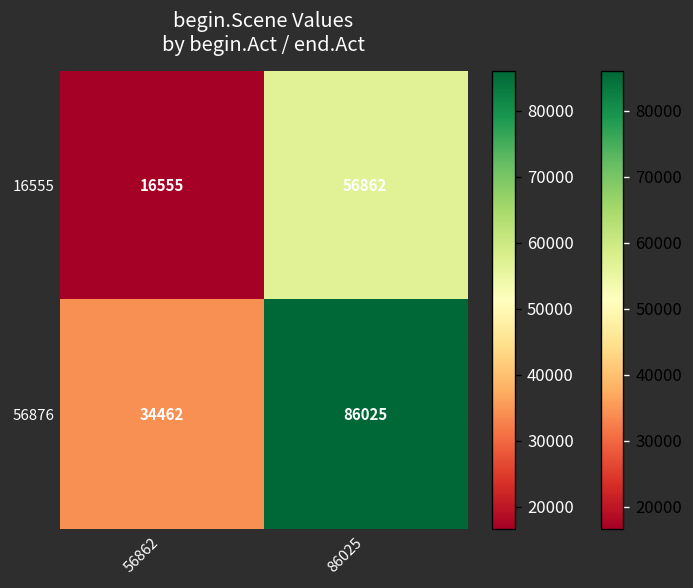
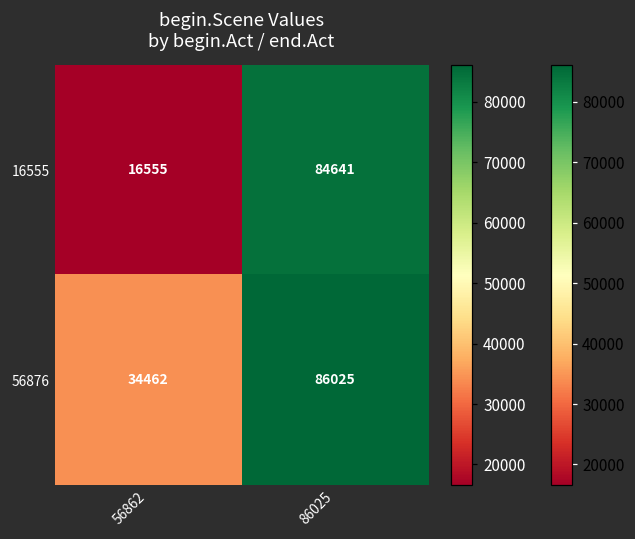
  {
    "16555": {
      "56862": 16555,
-     "86025": 56862
+     "86025": 84641
    },
    "56876": {
      "56862": 34462,
      "86025": 86025
    }
  }
